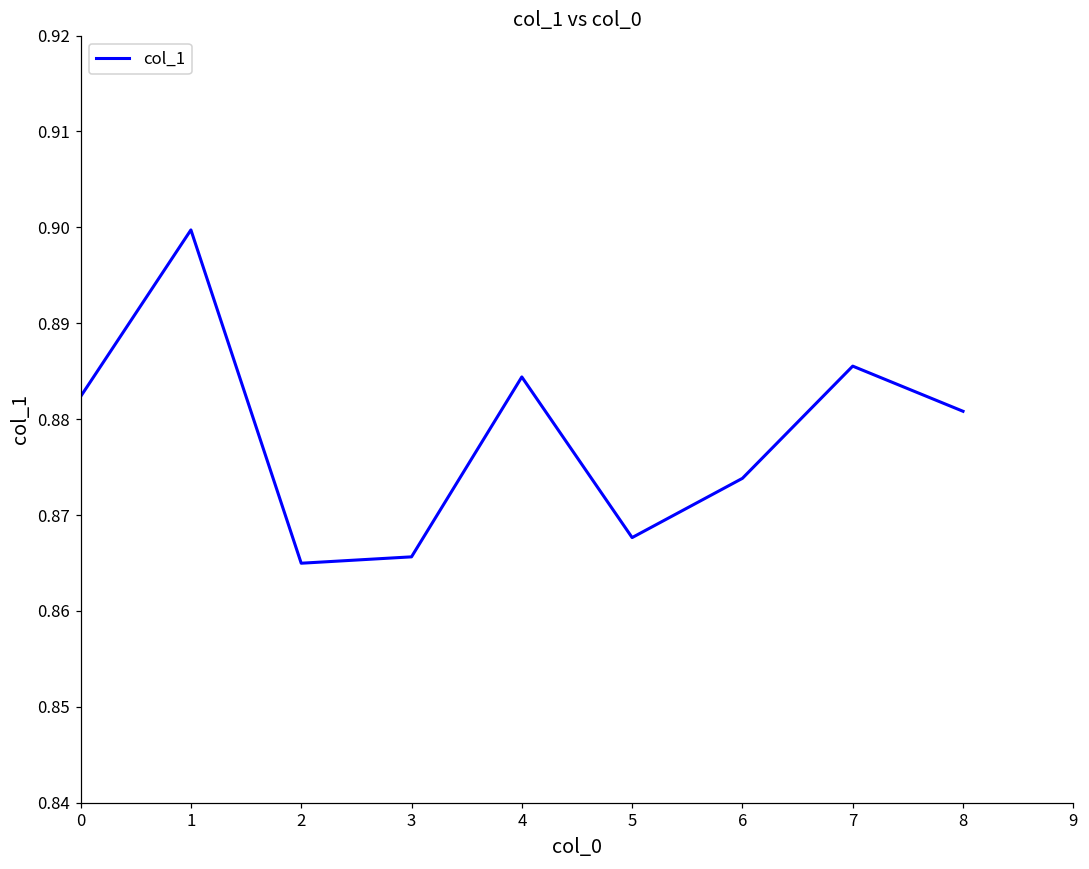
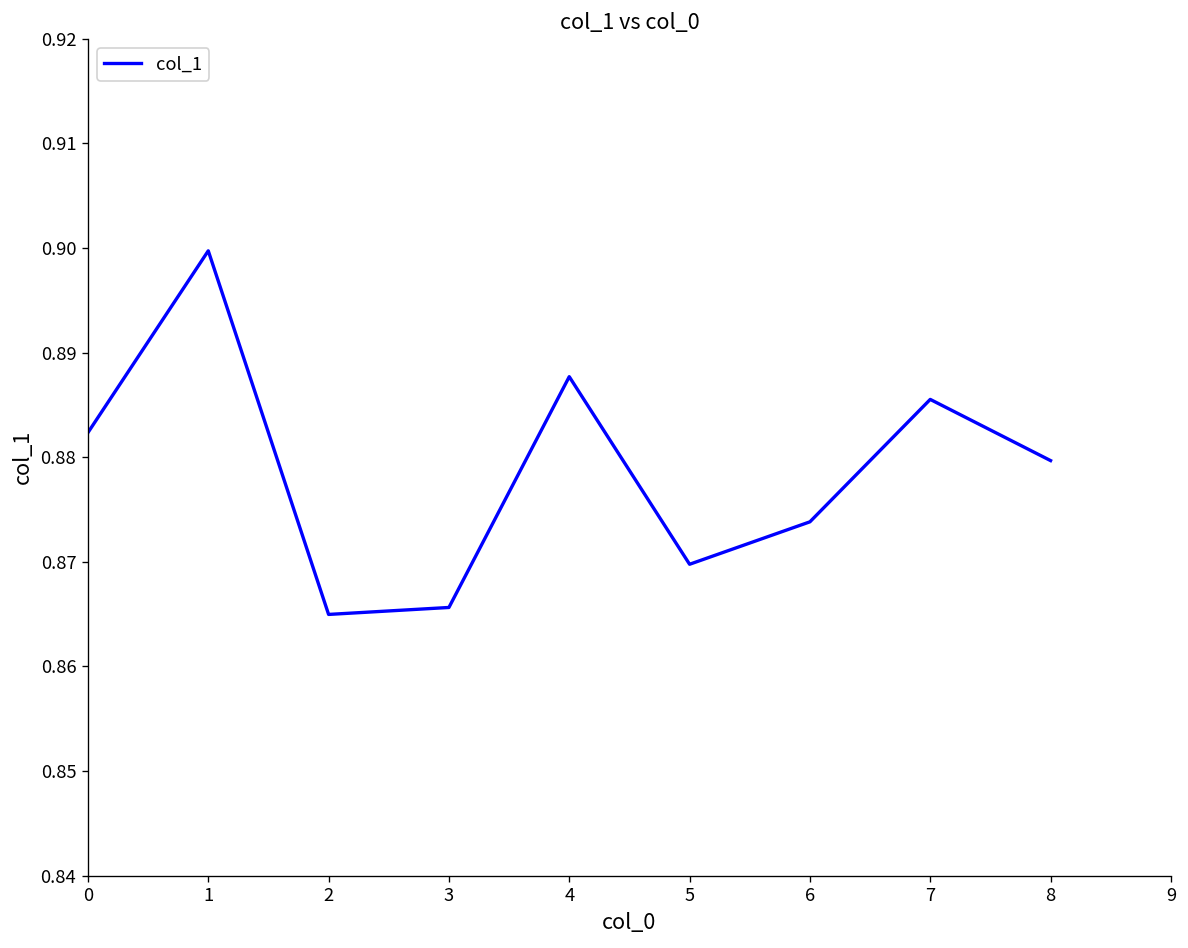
  {
    "0": 0.882,
    "1": 0.900,
    "2": 0.865,
    "3": 0.866,
-   "4": 0.884,
-   "5": 0.868,
+   "4": 0.888,
+   "5": 0.870,
    "6": 0.874,
    "7": 0.886,
-   "8": 0.881
+   "8": 0.880
  }
